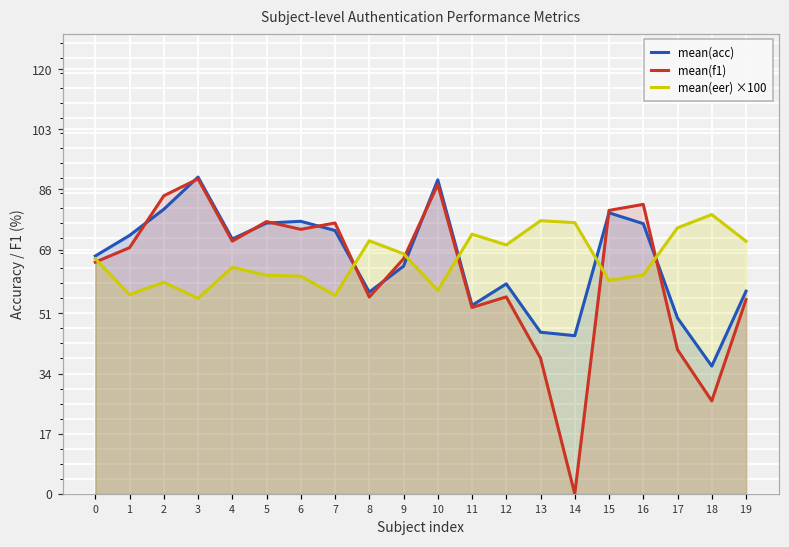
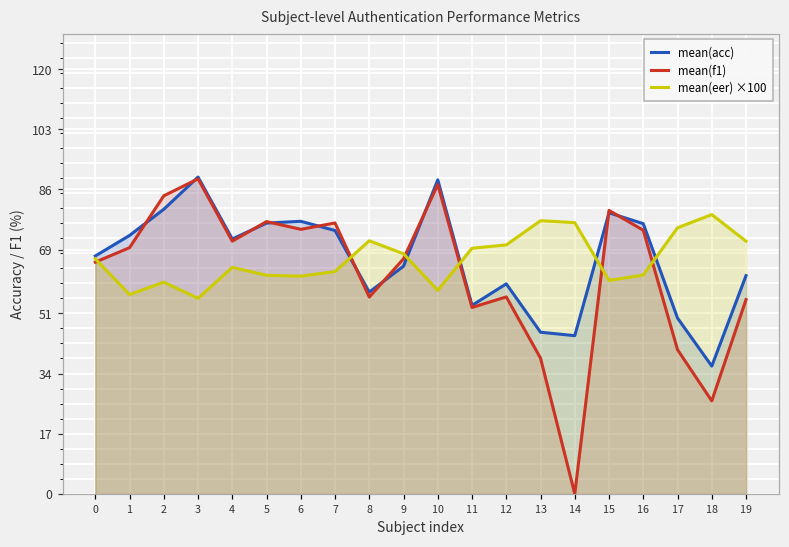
  {
    "mean(acc)": {
      "0": 67,
      "1": 73,
      "2": 80,
      "6": 77,
      "7": 74,
      "8": 57,
      "9": 64,
      "10": 89,
      "12": 59,
      "13": 46,
      "14": 45,
      "16": 76,
      "17": 50,
      "18": 36,
-     "19": 57
+     "19": 62
    },
    "mean(f1)": {
      "0": 65,
      "1": 70,
      "2": 84,
      "6": 75,
      "7": 77,
      "8": 56,
      "9": 66,
      "10": 87,
      "12": 56,
      "13": 38,
      "14": 0,
-     "16": 82,
+     "16": 74,
      "17": 41,
      "18": 26,
      "19": 55
    },
    "mean(eer) ×100": {
      "0": 66,
      "1": 56,
      "2": 60,
      "3": 55,
      "4": 64,
      "5": 62,
      "6": 62,
-     "7": 56,
+     "7": 63,
      "8": 72,
      "9": 68,
      "10": 57,
-     "11": 73,
+     "11": 69,
      "12": 70,
      "13": 77,
      "14": 77,
      "15": 60,
      "16": 62,
      "17": 75,
      "18": 79,
      "19": 71
    }
  }
